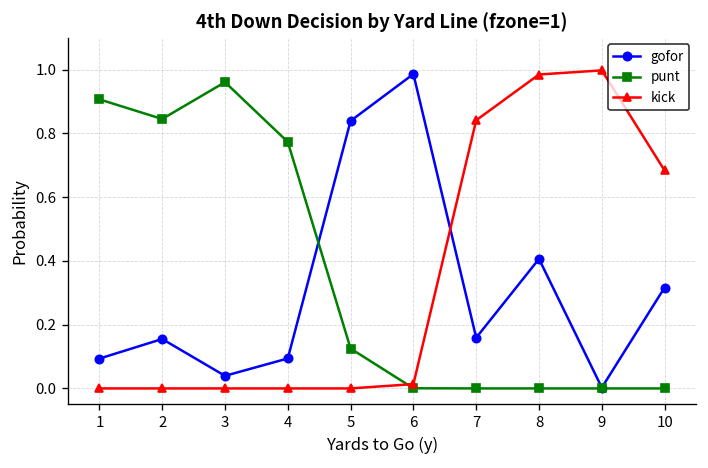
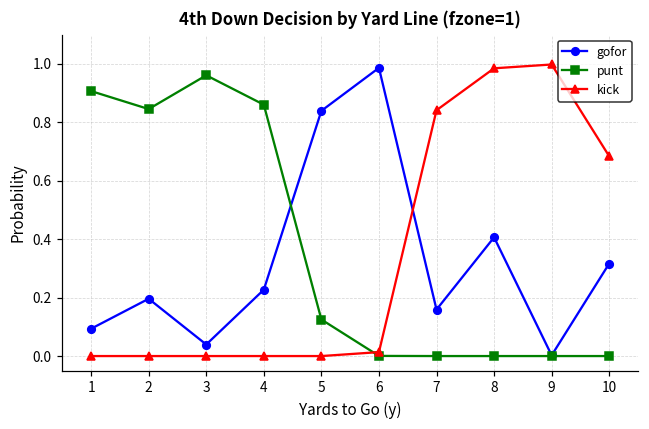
  {
    "gofor": {
      "1": 0.09,
-     "2": 0.16,
+     "2": 0.20,
      "3": 0.04,
-     "4": 0.09,
+     "4": 0.23,
      "5": 0.84,
      "6": 0.99,
      "7": 0.16,
      "8": 0.41,
      "10": 0.32
    },
    "punt": {
      "1": 0.91,
      "2": 0.85,
      "3": 0.96,
-     "4": 0.77,
+     "4": 0.86,
      "5": 0.13,
      "6": 0.00,
      "7": 0.00,
      "8": 0.00,
      "10": 0.00
    },
    "kick": {
      "1": 0.00,
      "2": 0.00,
      "3": 0.00,
      "4": 0.00,
      "5": 0.00,
      "6": 0.01,
      "7": 0.84,
      "8": 0.98,
      "9": 1.00,
      "10": 0.68
    }
  }
